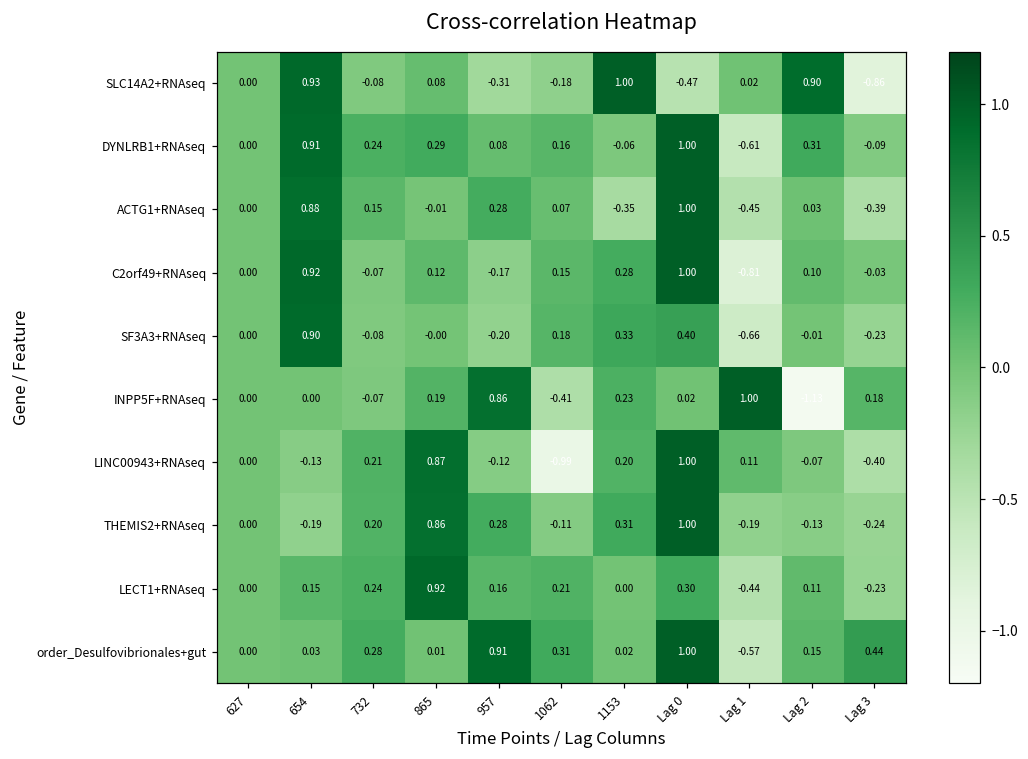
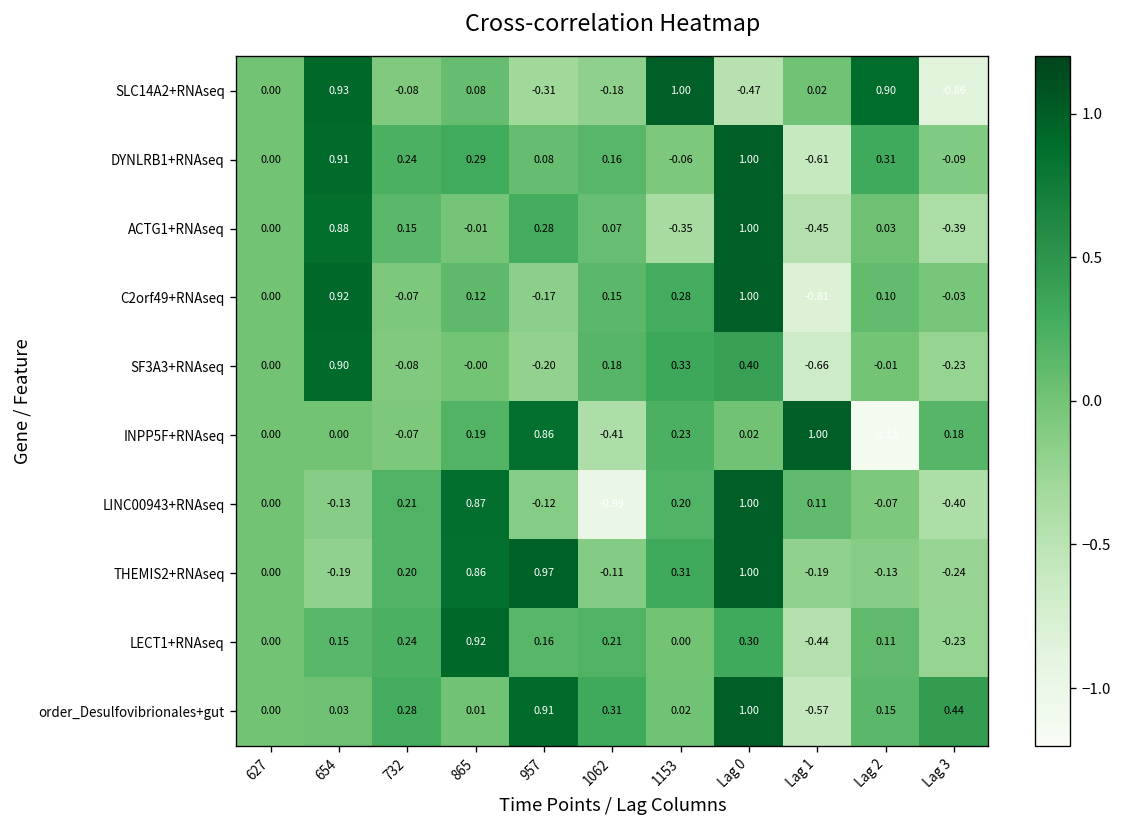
  {
    "SLC14A2+RNAseq": {
      "627": 0.00,
      "654": 0.93,
      "732": -0.08,
      "865": 0.08,
      "957": -0.31,
      "1062": -0.18,
      "1153": 1.00,
      "Lag 0": -0.47,
      "Lag 1": 0.02,
      "Lag 2": 0.90
    },
    "DYNLRB1+RNAseq": {
      "627": 0.00,
      "654": 0.91,
      "732": 0.24,
      "865": 0.29,
      "957": 0.08,
      "1062": 0.16,
      "1153": -0.06,
      "Lag 0": 1.00,
      "Lag 1": -0.61,
      "Lag 2": 0.31,
      "Lag 3": -0.09
    },
    "ACTG1+RNAseq": {
      "627": 0.00,
      "654": 0.88,
      "732": 0.15,
      "865": -0.01,
      "957": 0.28,
      "1062": 0.07,
      "1153": -0.35,
      "Lag 0": 1.00,
      "Lag 1": -0.45,
      "Lag 2": 0.03,
      "Lag 3": -0.39
    },
    "C2orf49+RNAseq": {
      "627": 0.00,
      "654": 0.92,
      "732": -0.07,
      "865": 0.12,
      "957": -0.17,
      "1062": 0.15,
      "1153": 0.28,
      "Lag 0": 1.00,
      "Lag 2": 0.10,
      "Lag 3": -0.03
    },
    "SF3A3+RNAseq": {
      "627": 0.00,
      "654": 0.90,
      "732": -0.08,
      "865": -0.00,
      "957": -0.20,
      "1062": 0.18,
      "1153": 0.33,
      "Lag 0": 0.40,
      "Lag 1": -0.66,
      "Lag 2": -0.01,
      "Lag 3": -0.23
    },
    "INPP5F+RNAseq": {
      "627": 0.00,
      "654": 0.00,
      "732": -0.07,
      "865": 0.19,
      "957": 0.86,
      "1062": -0.41,
      "1153": 0.23,
      "Lag 0": 0.02,
      "Lag 1": 1.00,
      "Lag 3": 0.18
    },
    "LINC00943+RNAseq": {
      "627": 0.00,
      "654": -0.13,
      "732": 0.21,
      "865": 0.87,
      "957": -0.12,
      "1153": 0.20,
      "Lag 0": 1.00,
      "Lag 1": 0.11,
      "Lag 2": -0.07,
      "Lag 3": -0.40
    },
    "THEMIS2+RNAseq": {
      "627": 0.00,
      "654": -0.19,
      "732": 0.20,
      "865": 0.86,
-     "957": 0.28,
+     "957": 0.97,
      "1062": -0.11,
      "1153": 0.31,
      "Lag 0": 1.00,
      "Lag 1": -0.19,
      "Lag 2": -0.13,
      "Lag 3": -0.24
    },
    "LECT1+RNAseq": {
      "627": 0.00,
      "654": 0.15,
      "732": 0.24,
      "865": 0.92,
      "957": 0.16,
      "1062": 0.21,
      "1153": 0.00,
      "Lag 0": 0.30,
      "Lag 1": -0.44,
      "Lag 2": 0.11,
      "Lag 3": -0.23
    },
    "order_Desulfovibrionales+gut": {
      "627": 0.00,
      "654": 0.03,
      "732": 0.28,
      "865": 0.01,
      "957": 0.91,
      "1062": 0.31,
      "1153": 0.02,
      "Lag 0": 1.00,
      "Lag 1": -0.57,
      "Lag 2": 0.15,
      "Lag 3": 0.44
    }
  }
